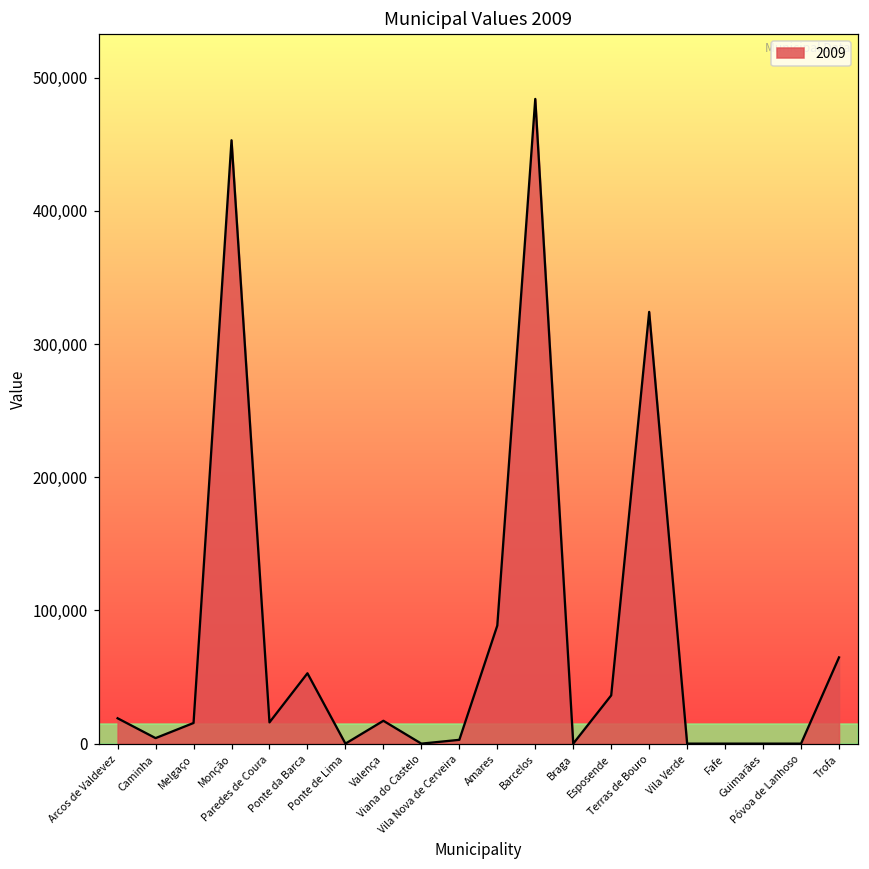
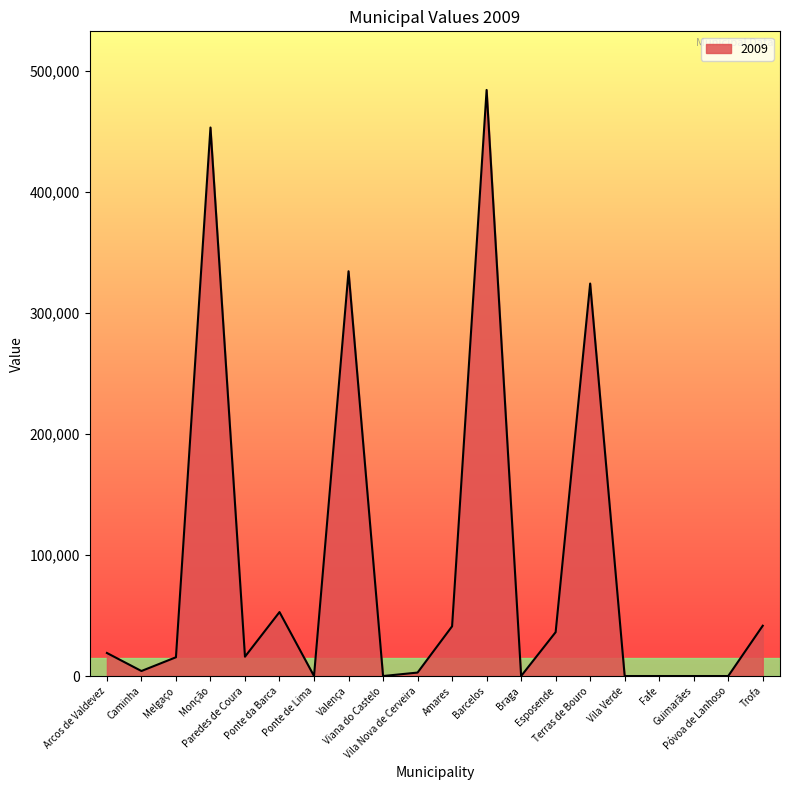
  {
    "Arcos de Valdevez": "19,000",
    "Melgaço": "16,000",
    "Monção": "453,000",
    "Paredes de Coura": "16,000",
    "Ponte da Barca": "53,000",
-   "Valença": "17,000",
-   "Amares": "89,000",
+   "Valença": "334,000",
+   "Amares": "41,000",
    "Barcelos": "484,000",
    "Esposende": "36,000",
    "Terras de Bouro": "324,000",
-   "Trofa": "65,000"
+   "Trofa": "42,000"
  }
